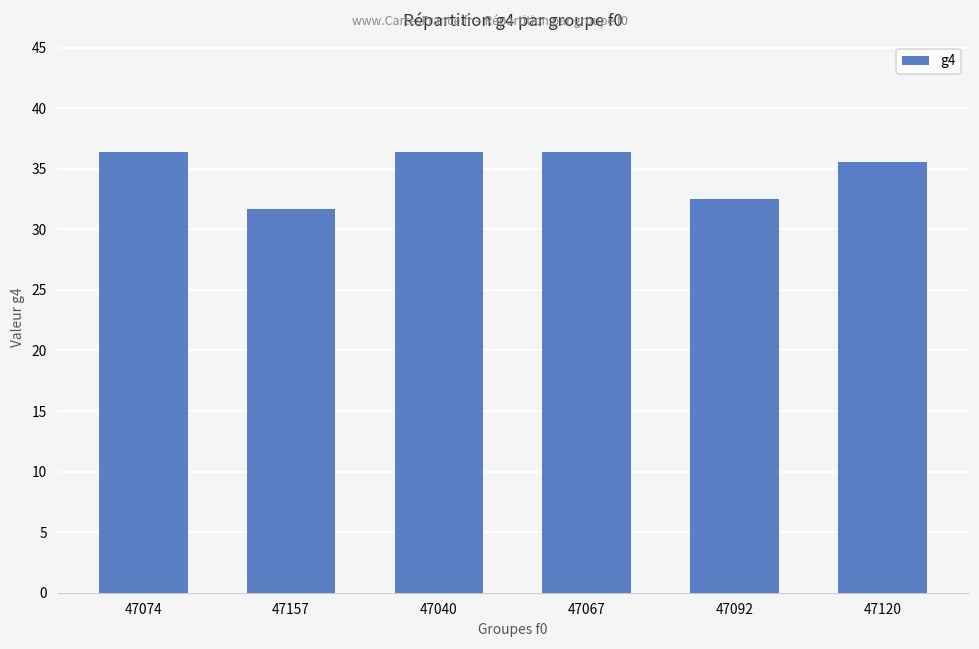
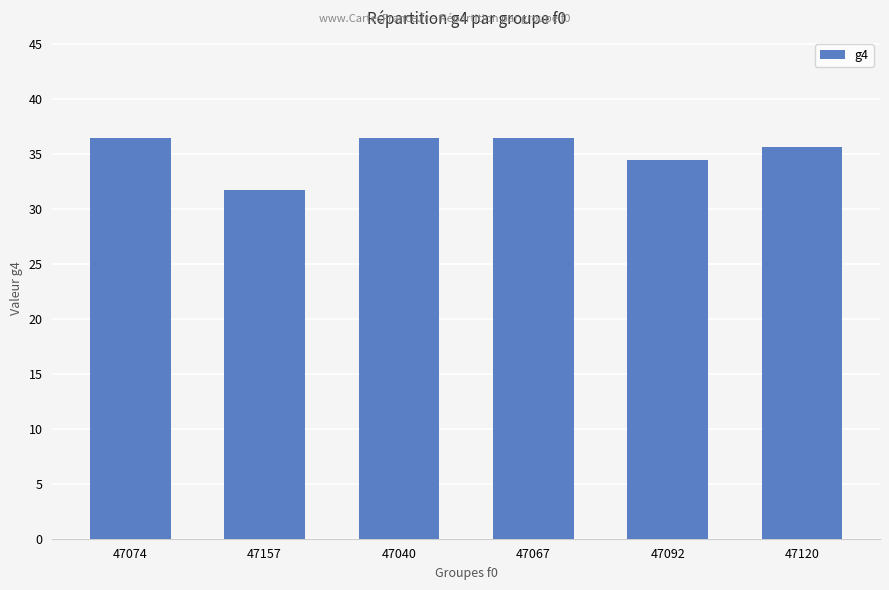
  {
    "47074": 36.4,
    "47157": 31.7,
    "47040": 36.4,
    "47067": 36.4,
-   "47092": 32.5,
+   "47092": 34.4,
    "47120": 35.6
  }
